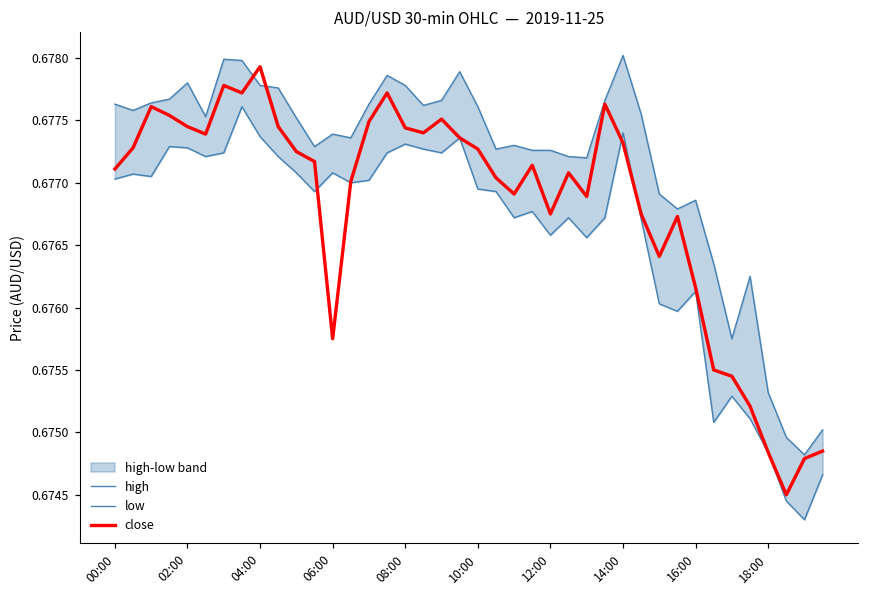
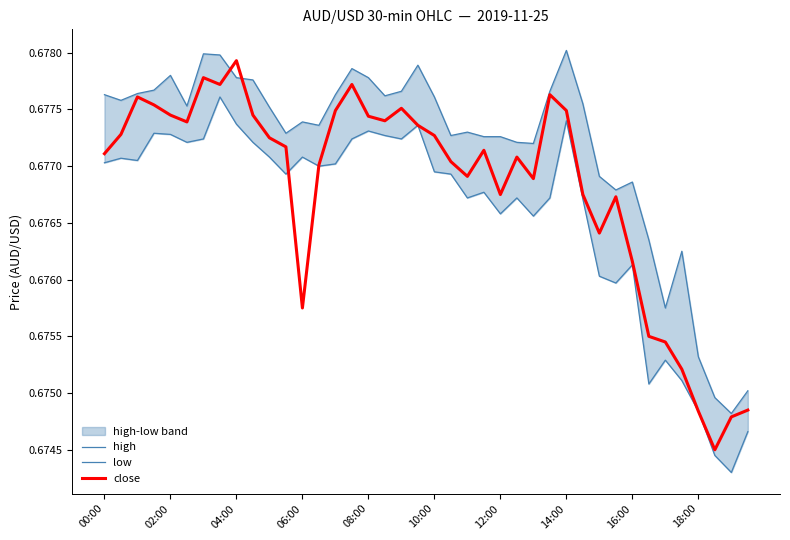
  {
    "close": {
      "00:00": 0.67711,
      "02:00": 0.67745,
      "04:00": 0.67793,
      "06:00": 0.67575,
      "08:00": 0.67744,
      "10:00": 0.67727,
      "12:00": 0.67675,
-     "14:00": 0.67732,
+     "14:00": 0.67749,
      "16:00": 0.67616
    }
  }
